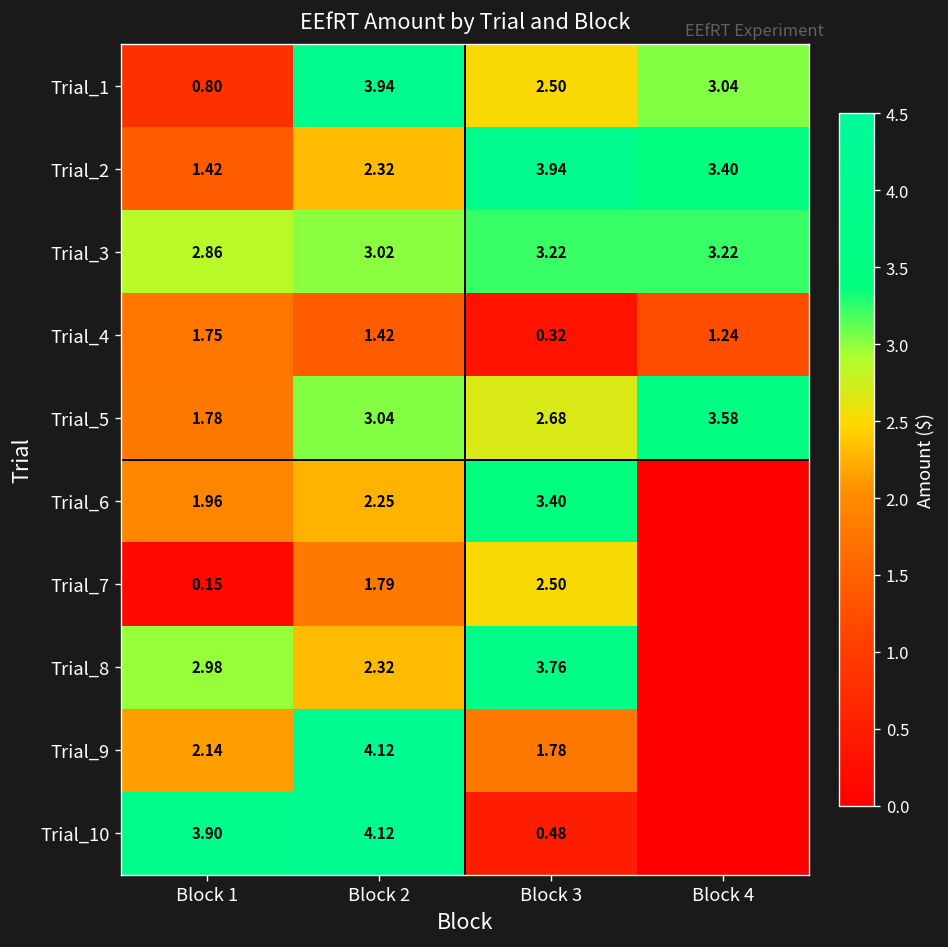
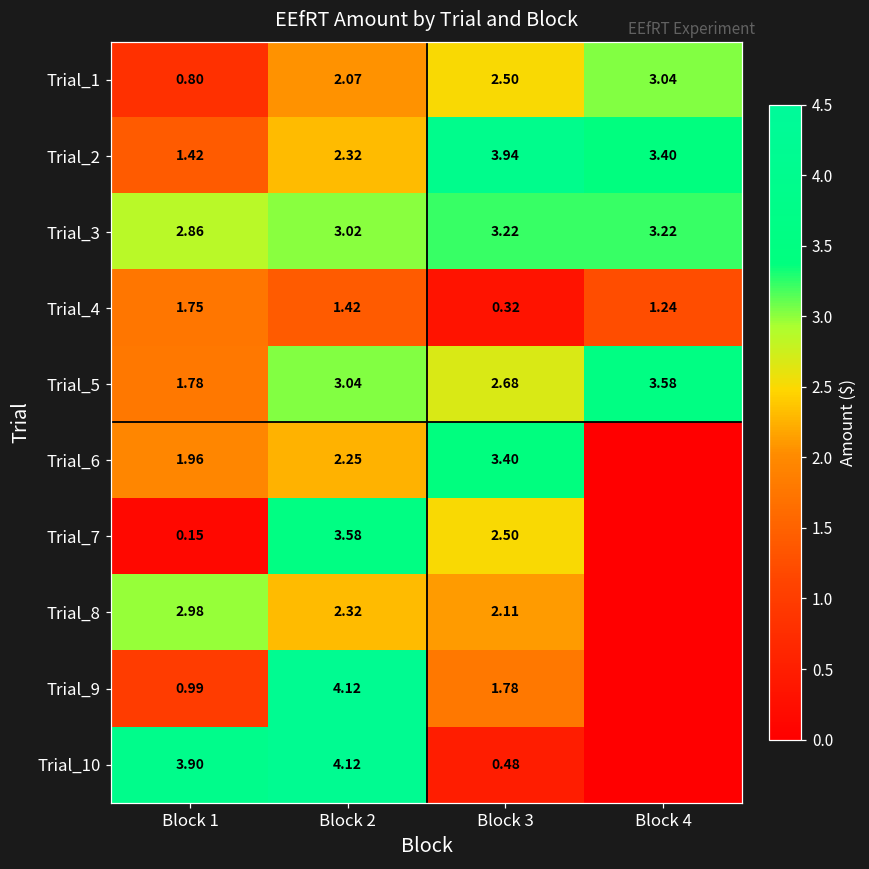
  {
    "Trial_1": {
      "Block 1": 0.80,
-     "Block 2": 3.94,
+     "Block 2": 2.07,
      "Block 3": 2.50,
      "Block 4": 3.04
    },
    "Trial_2": {
      "Block 1": 1.42,
      "Block 2": 2.32,
      "Block 3": 3.94,
      "Block 4": 3.40
    },
    "Trial_3": {
      "Block 1": 2.86,
      "Block 2": 3.02,
      "Block 3": 3.22,
      "Block 4": 3.22
    },
    "Trial_4": {
      "Block 1": 1.75,
      "Block 2": 1.42,
      "Block 3": 0.32,
      "Block 4": 1.24
    },
    "Trial_5": {
      "Block 1": 1.78,
      "Block 2": 3.04,
      "Block 3": 2.68,
      "Block 4": 3.58
    },
    "Trial_6": {
      "Block 1": 1.96,
      "Block 2": 2.25,
      "Block 3": 3.40
    },
    "Trial_7": {
      "Block 1": 0.15,
-     "Block 2": 1.79,
+     "Block 2": 3.58,
      "Block 3": 2.50
    },
    "Trial_8": {
      "Block 1": 2.98,
      "Block 2": 2.32,
-     "Block 3": 3.76
+     "Block 3": 2.11
    },
    "Trial_9": {
-     "Block 1": 2.14,
+     "Block 1": 0.99,
      "Block 2": 4.12,
      "Block 3": 1.78
    },
    "Trial_10": {
      "Block 1": 3.90,
      "Block 2": 4.12,
      "Block 3": 0.48
    }
  }
